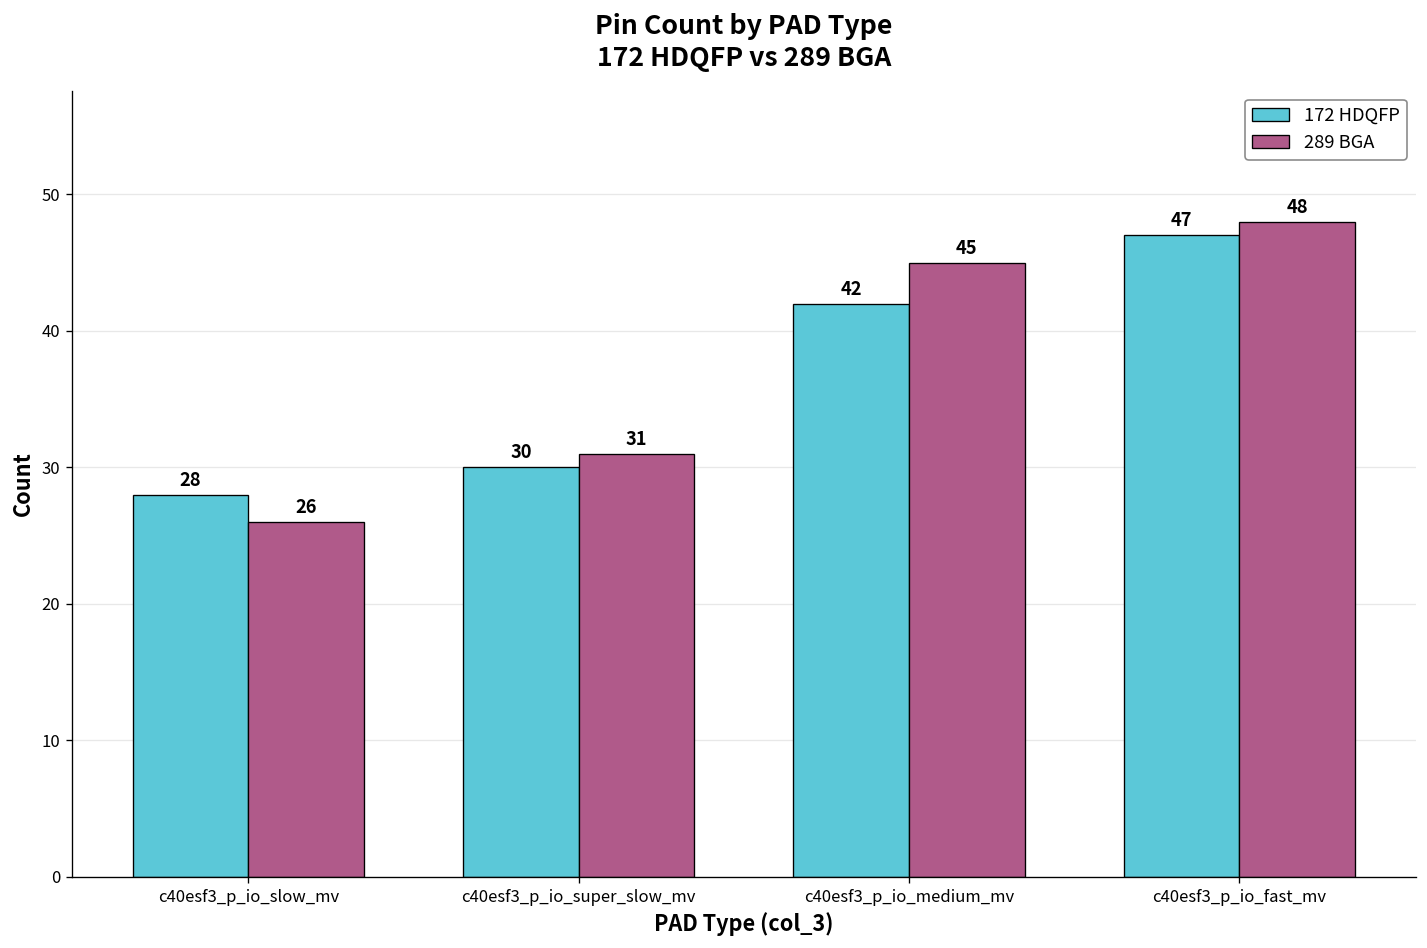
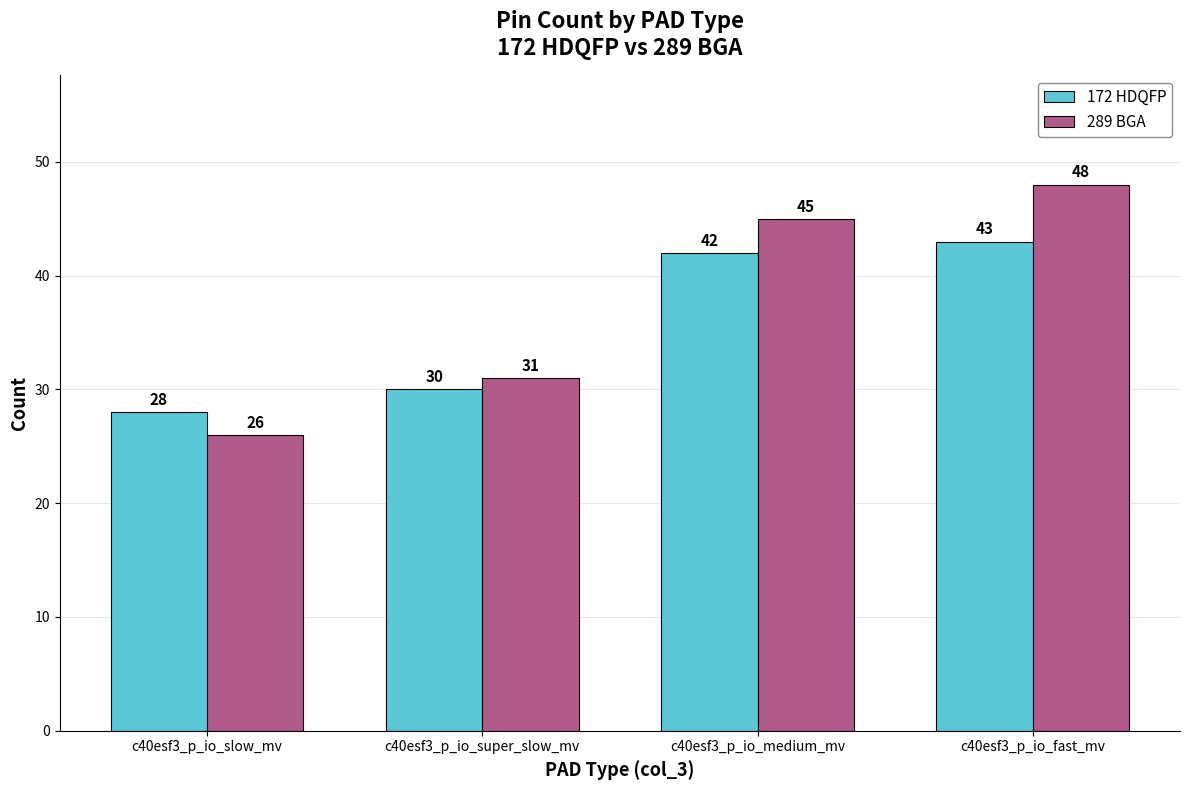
  {
    "172 HDQFP": {
      "c40esf3_p_io_slow_mv": 28,
      "c40esf3_p_io_super_slow_mv": 30,
      "c40esf3_p_io_medium_mv": 42,
-     "c40esf3_p_io_fast_mv": 47
+     "c40esf3_p_io_fast_mv": 43
    },
    "289 BGA": {
      "c40esf3_p_io_slow_mv": 26,
      "c40esf3_p_io_super_slow_mv": 31,
      "c40esf3_p_io_medium_mv": 45,
      "c40esf3_p_io_fast_mv": 48
    }
  }
